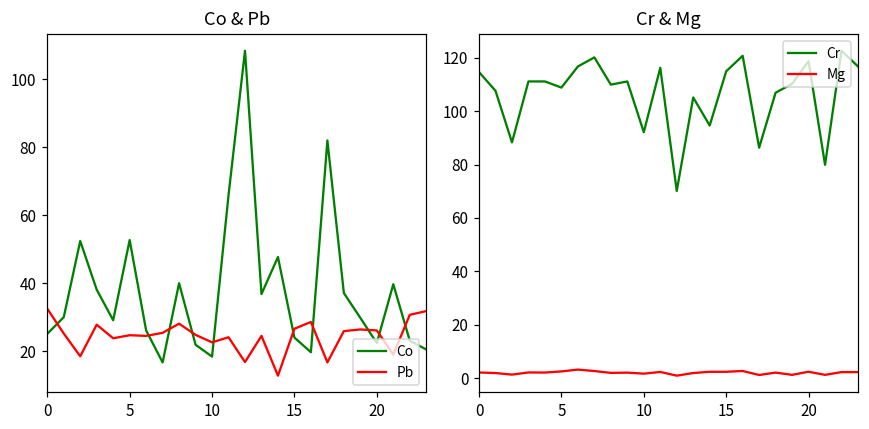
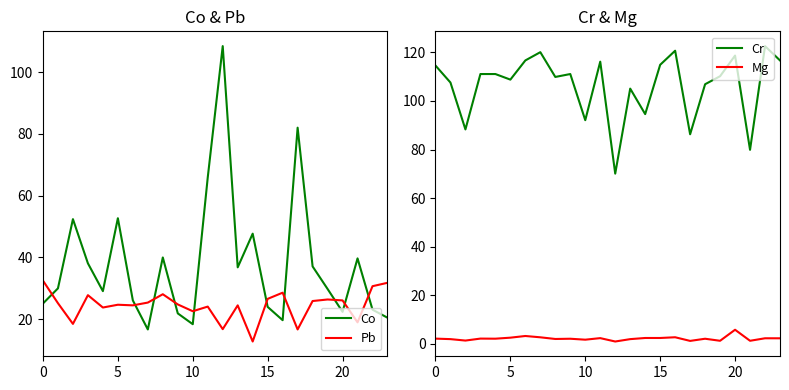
  {
    "Co & Pb": {
      "Co": {
        "0": 25,
        "5": 53,
        "10": 18,
        "15": 24
      },
      "Pb": {
        "0": 33,
        "5": 25,
        "10": 23,
        "15": 27,
        "20": 26
      }
    },
    "Cr & Mg": {
      "Cr": {
        "0": 115,
        "5": 109,
        "10": 92,
        "15": 115
      },
      "Mg": {
        "0": 2,
        "5": 3,
        "10": 2,
        "15": 2,
-       "20": 2
+       "20": 6
      }
    }
  }
